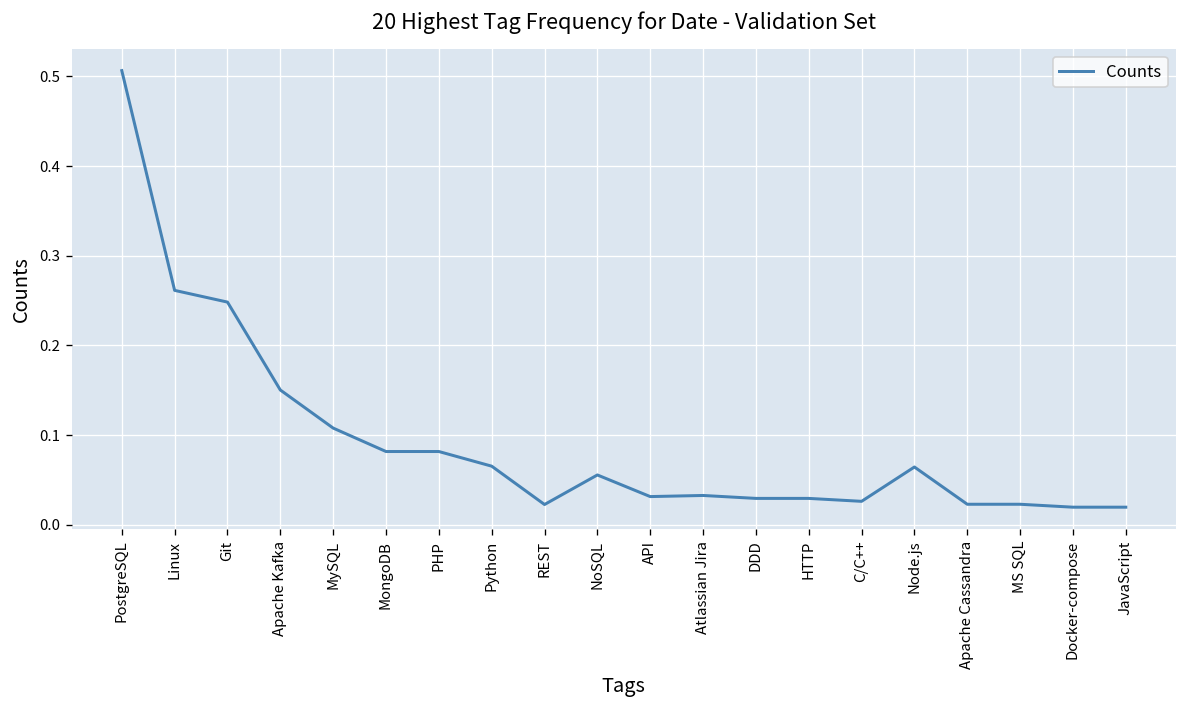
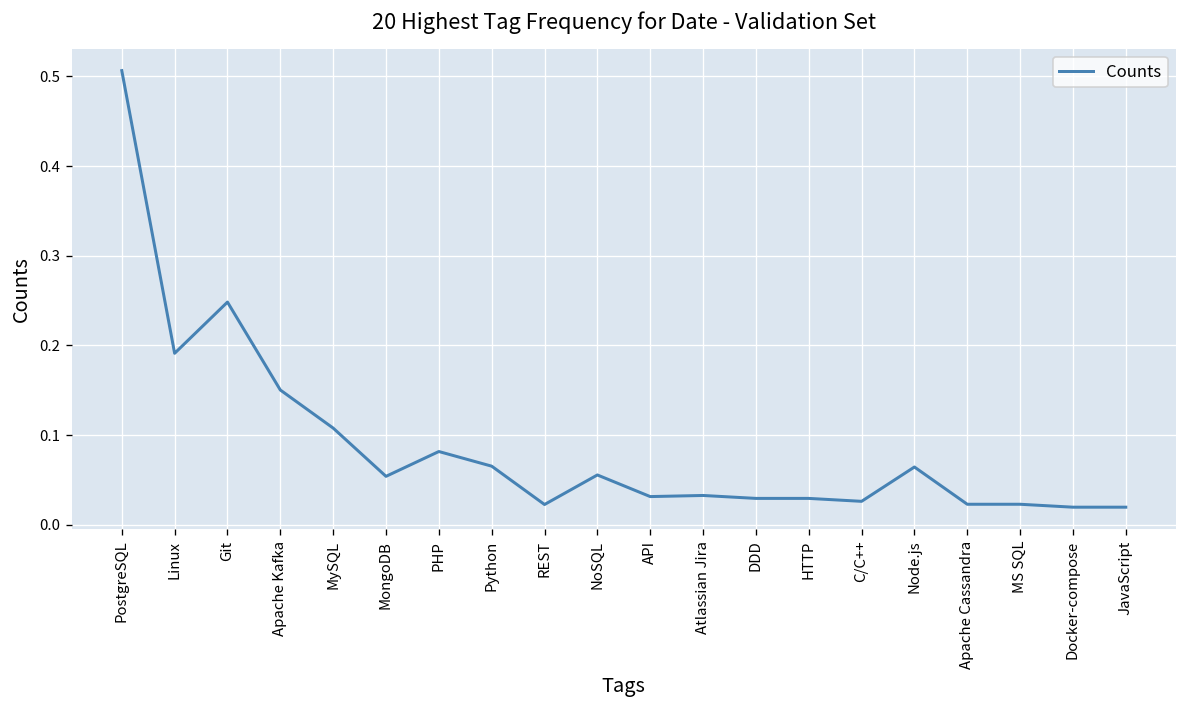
  {
    "PostgreSQL": 0.51,
-   "Linux": 0.26,
+   "Linux": 0.19,
    "Git": 0.25,
    "Apache Kafka": 0.15,
    "MySQL": 0.11,
-   "MongoDB": 0.08,
+   "MongoDB": 0.05,
    "PHP": 0.08,
    "Python": 0.07,
    "REST": 0.02,
    "NoSQL": 0.06,
    "API": 0.03,
    "Atlassian Jira": 0.03,
    "DDD": 0.03,
    "HTTP": 0.03,
    "C/C++": 0.03,
    "Node.js": 0.06,
    "Apache Cassandra": 0.02,
    "MS SQL": 0.02,
    "Docker-compose": 0.02,
    "JavaScript": 0.02
  }
